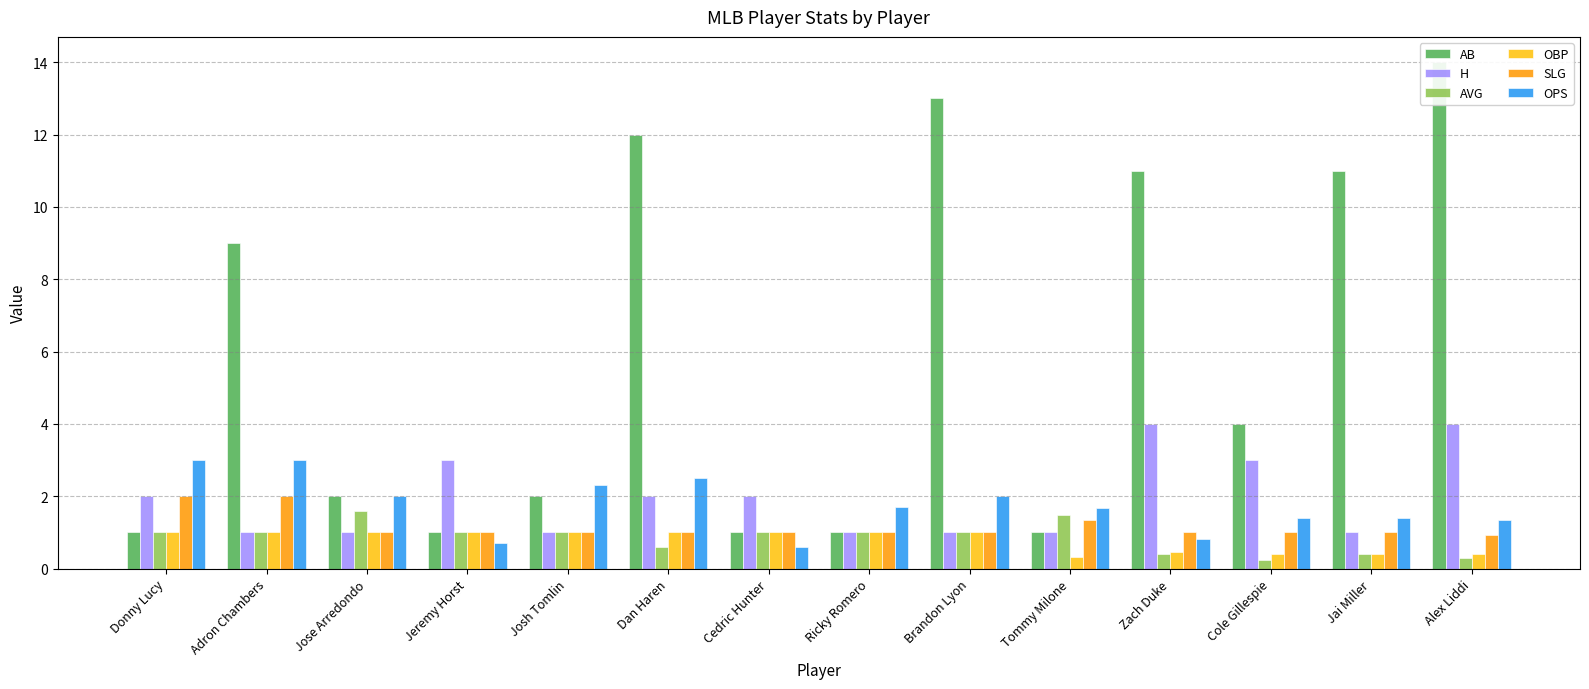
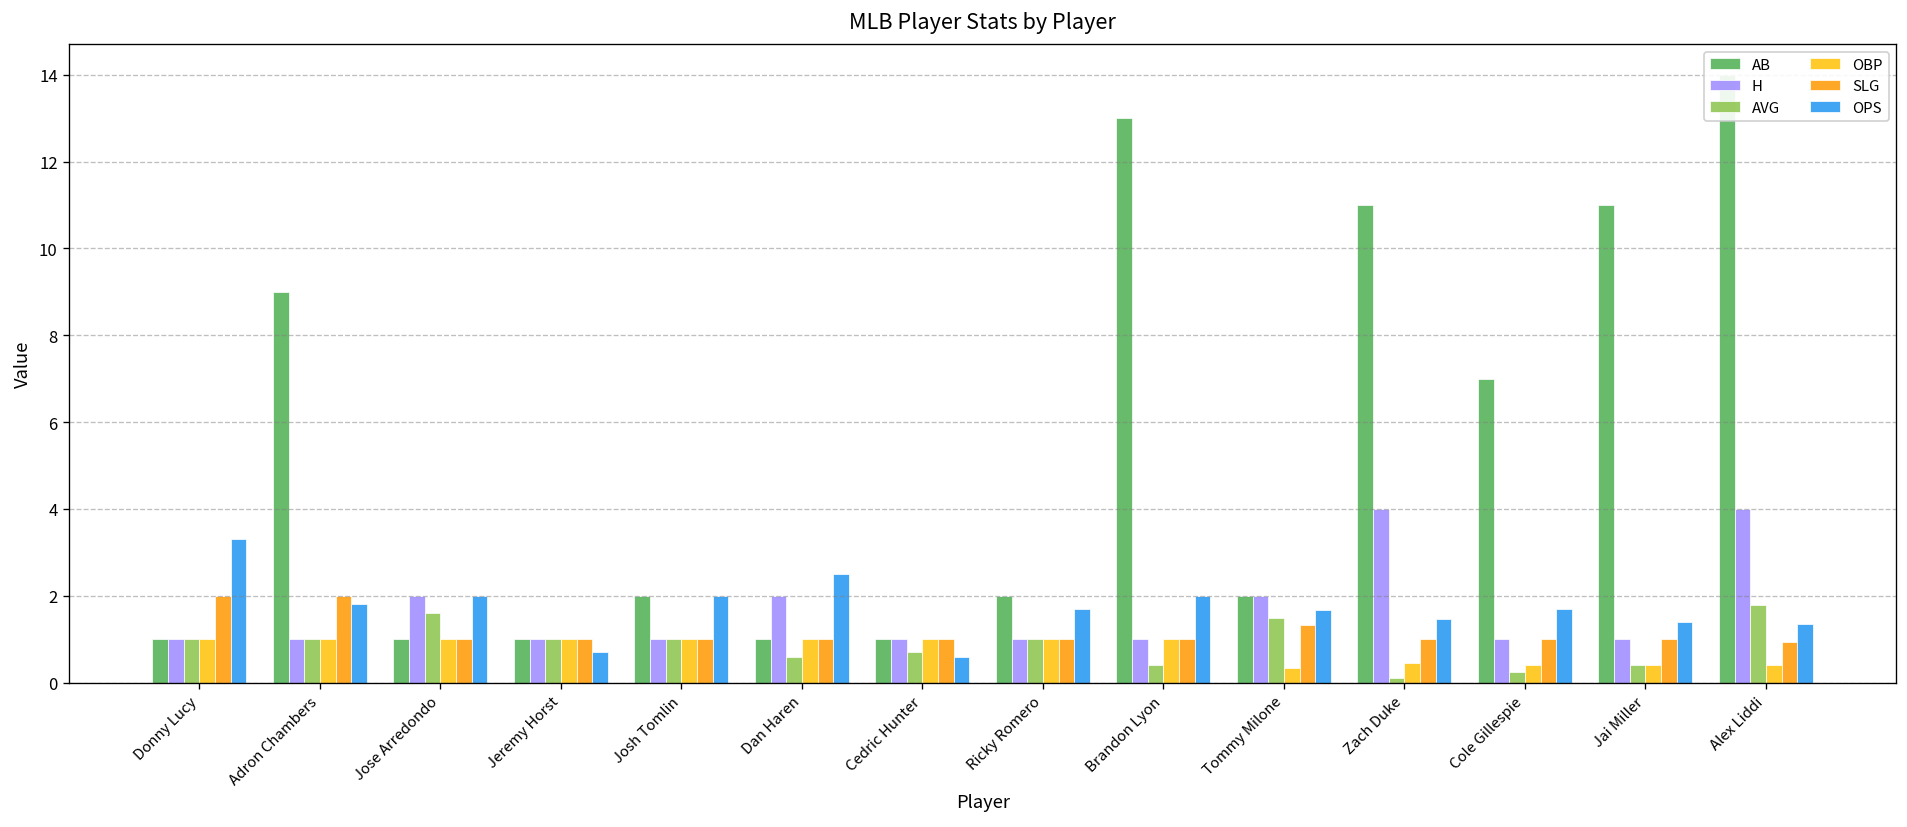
  {
    "AB": {
      "Donny Lucy": 1,
      "Adron Chambers": 9,
-     "Jose Arredondo": 2,
+     "Jose Arredondo": 1,
      "Jeremy Horst": 1,
      "Josh Tomlin": 2,
-     "Dan Haren": 12,
+     "Dan Haren": 1,
      "Cedric Hunter": 1,
-     "Ricky Romero": 1,
+     "Ricky Romero": 2,
      "Brandon Lyon": 13,
-     "Tommy Milone": 1,
+     "Tommy Milone": 2,
      "Zach Duke": 11,
-     "Cole Gillespie": 4,
+     "Cole Gillespie": 7,
      "Jai Miller": 11
    },
    "H": {
-     "Donny Lucy": 2,
+     "Donny Lucy": 1,
      "Adron Chambers": 1,
-     "Jose Arredondo": 1,
-     "Jeremy Horst": 3,
+     "Jose Arredondo": 2,
+     "Jeremy Horst": 1,
      "Josh Tomlin": 1,
      "Dan Haren": 2,
-     "Cedric Hunter": 2,
+     "Cedric Hunter": 1,
      "Ricky Romero": 1,
      "Brandon Lyon": 1,
-     "Tommy Milone": 1,
+     "Tommy Milone": 2,
      "Zach Duke": 4,
-     "Cole Gillespie": 3,
+     "Cole Gillespie": 1,
      "Jai Miller": 1,
      "Alex Liddi": 4
    },
    "AVG": {
      "Donny Lucy": 1.0,
      "Adron Chambers": 1.0,
      "Jose Arredondo": 1.6,
      "Jeremy Horst": 1.0,
      "Josh Tomlin": 1.0,
      "Dan Haren": 0.6,
-     "Cedric Hunter": 1.0,
+     "Cedric Hunter": 0.7,
      "Ricky Romero": 1.0,
-     "Brandon Lyon": 1.0,
+     "Brandon Lyon": 0.4,
      "Tommy Milone": 1.5,
-     "Zach Duke": 0.4,
+     "Zach Duke": 0.1,
      "Cole Gillespie": 0.3,
      "Jai Miller": 0.4,
-     "Alex Liddi": 0.3
+     "Alex Liddi": 1.8
    },
    "OPS": {
-     "Donny Lucy": 3.0,
-     "Adron Chambers": 3.0,
+     "Donny Lucy": 3.3,
+     "Adron Chambers": 1.8,
      "Jose Arredondo": 2.0,
      "Jeremy Horst": 0.7,
-     "Josh Tomlin": 2.3,
+     "Josh Tomlin": 2.0,
      "Dan Haren": 2.5,
      "Cedric Hunter": 0.6,
      "Ricky Romero": 1.7,
      "Brandon Lyon": 2.0,
      "Tommy Milone": 1.7,
-     "Zach Duke": 0.8,
-     "Cole Gillespie": 1.4,
+     "Zach Duke": 1.5,
+     "Cole Gillespie": 1.7,
      "Jai Miller": 1.4,
      "Alex Liddi": 1.3
    }
  }
